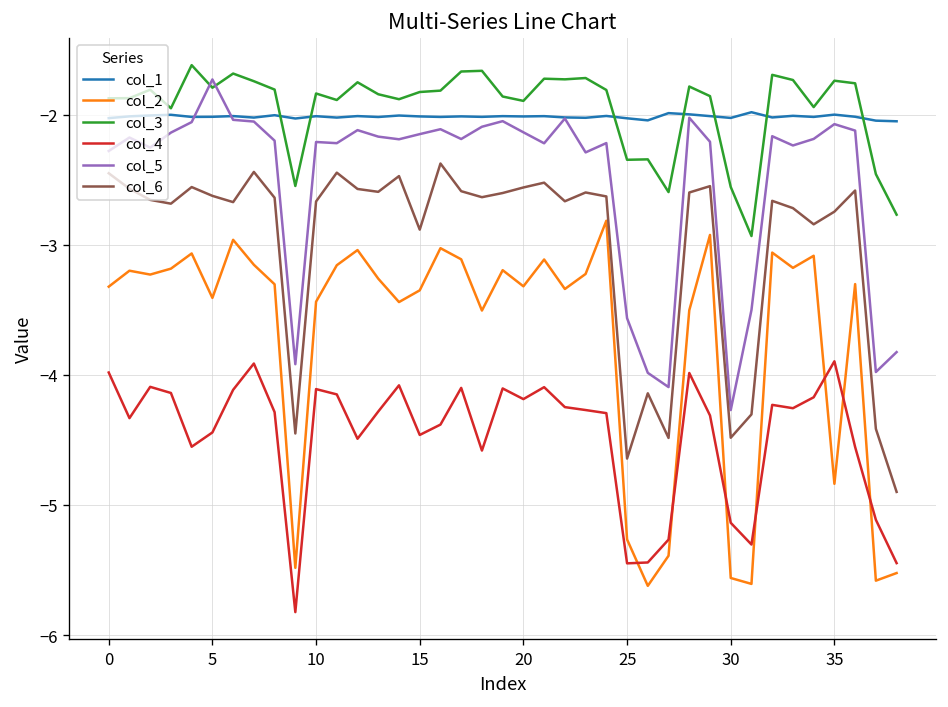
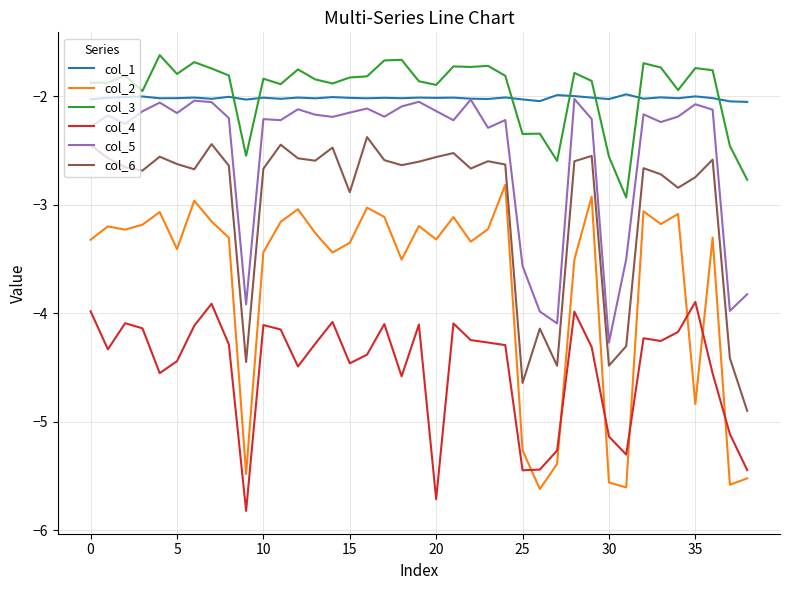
  {
    "col_1": {
      "5": -2.02,
      "10": -2.01,
      "15": -2.01,
      "20": -2.01,
      "25": -2.03,
      "30": -2.03,
      "35": -2.00
    },
    "col_2": {
      "0": -3.32,
      "5": -3.41,
      "10": -3.44,
      "15": -3.35,
      "20": -3.32,
      "25": -5.27,
      "30": -5.56,
      "35": -4.84
    },
    "col_3": {
      "5": -1.79,
      "10": -1.84,
      "15": -1.83,
      "20": -1.90,
      "25": -2.35,
      "30": -2.56,
      "35": -1.74
    },
    "col_4": {
      "0": -3.98,
      "5": -4.44,
      "10": -4.11,
      "15": -4.46,
-     "20": -4.19,
+     "20": -5.72,
      "25": -5.45,
      "30": -5.14,
      "35": -3.90
    },
    "col_5": {
-     "5": -1.73,
+     "5": -2.15,
      "10": -2.21,
      "15": -2.15,
      "20": -2.14,
      "25": -3.56,
      "30": -4.27,
      "35": -2.07
    },
    "col_6": {
      "5": -2.62,
      "10": -2.67,
      "15": -2.88,
      "20": -2.56,
      "25": -4.64,
      "30": -4.48,
      "35": -2.75
    }
  }
